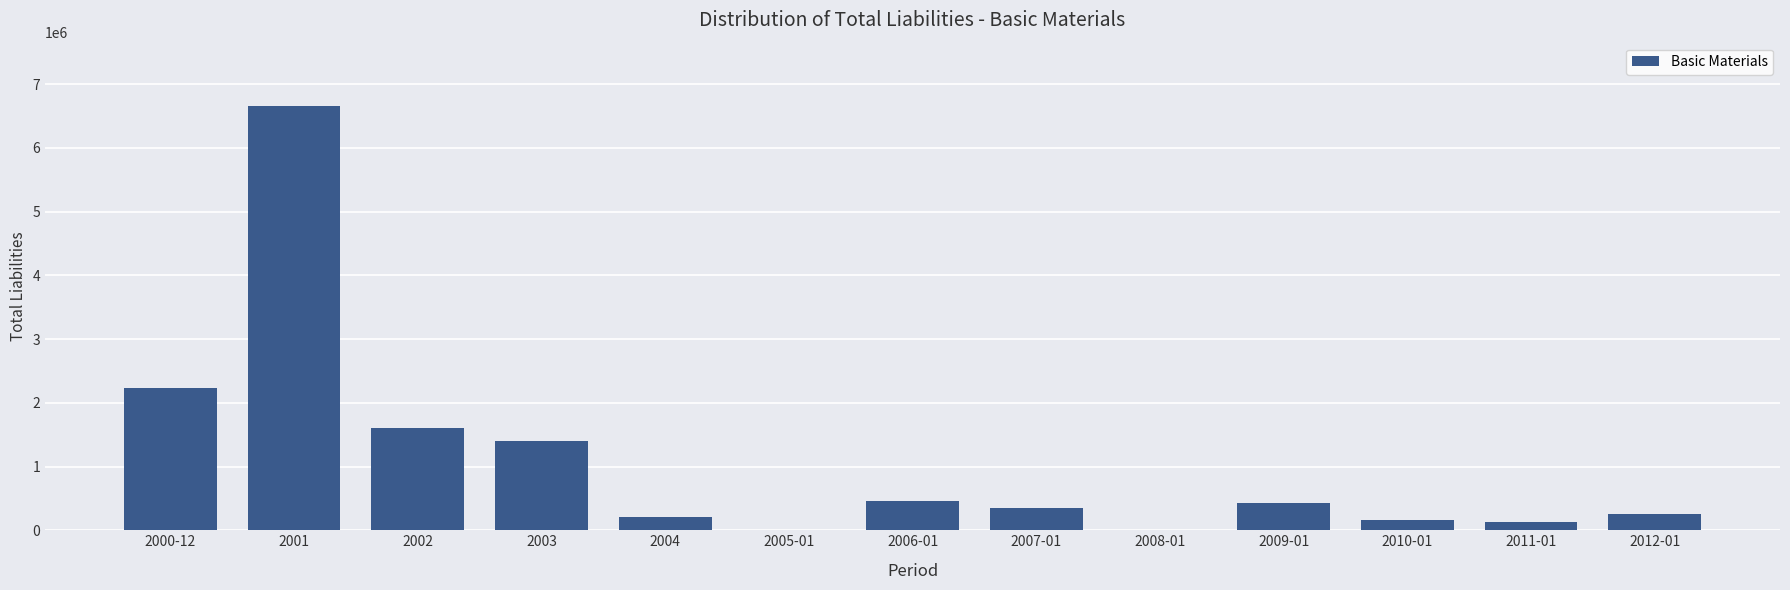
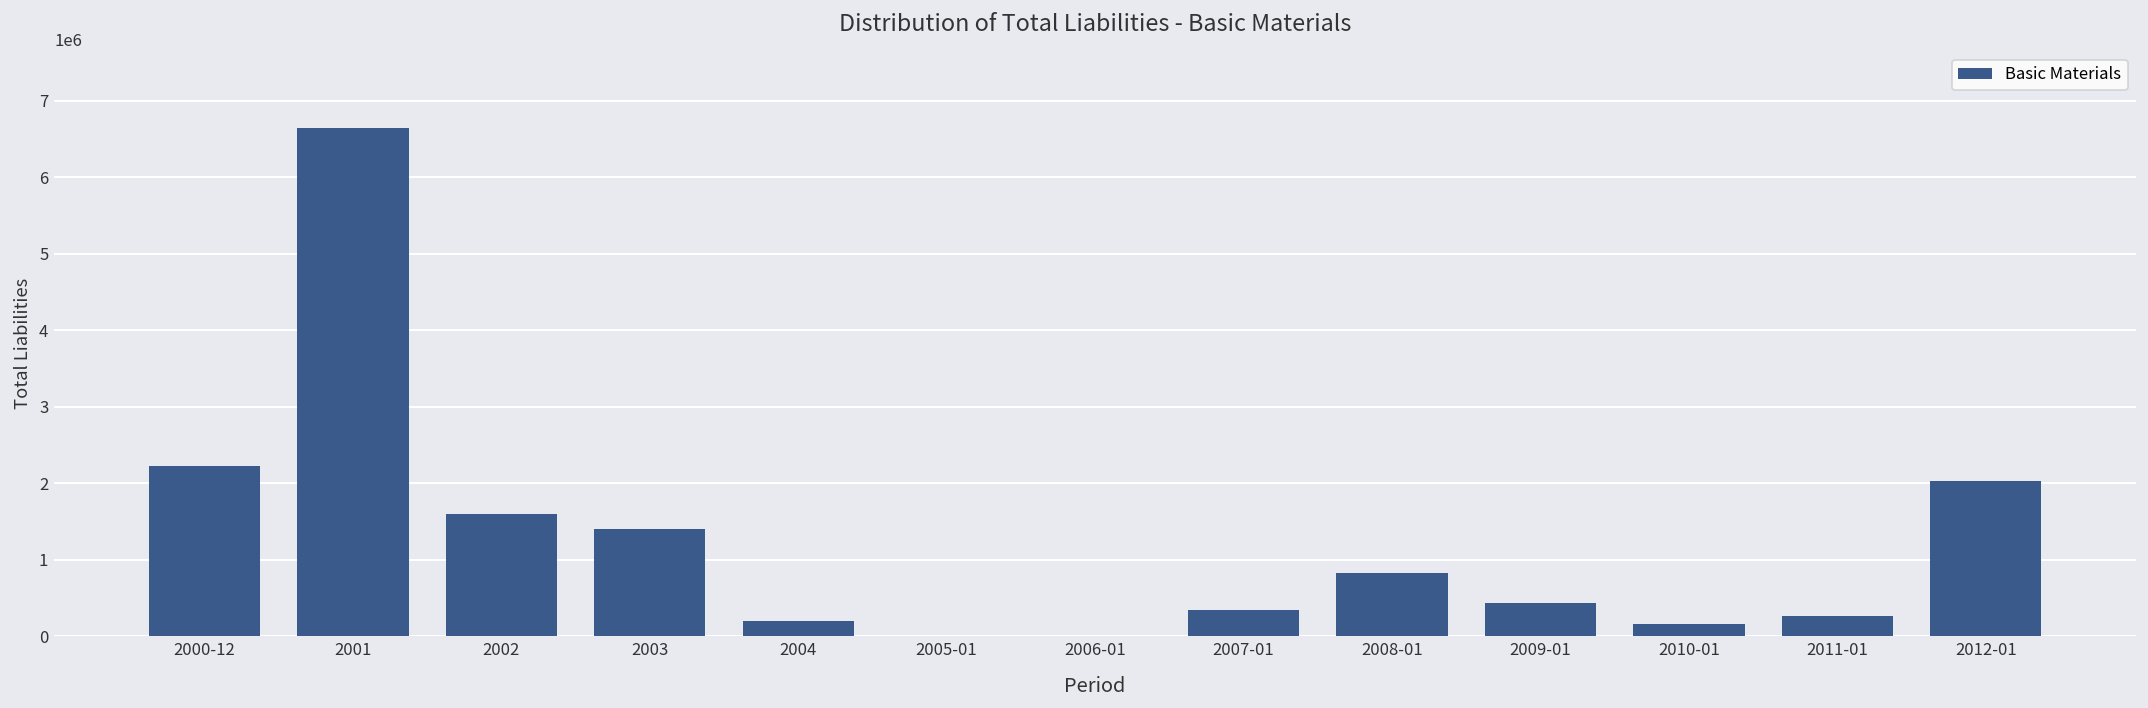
  {
    "2000-12": 2200000,
    "2001": 6700000,
    "2002": 1600000,
    "2003": 1400000,
    "2004": 200000,
-   "2006-01": 500000,
+   "2006-01": 0,
    "2007-01": 300000,
-   "2008-01": 0,
+   "2008-01": 800000,
    "2009-01": 400000,
    "2010-01": 200000,
-   "2011-01": 100000,
-   "2012-01": 200000
+   "2011-01": 300000,
+   "2012-01": 2000000
  }
